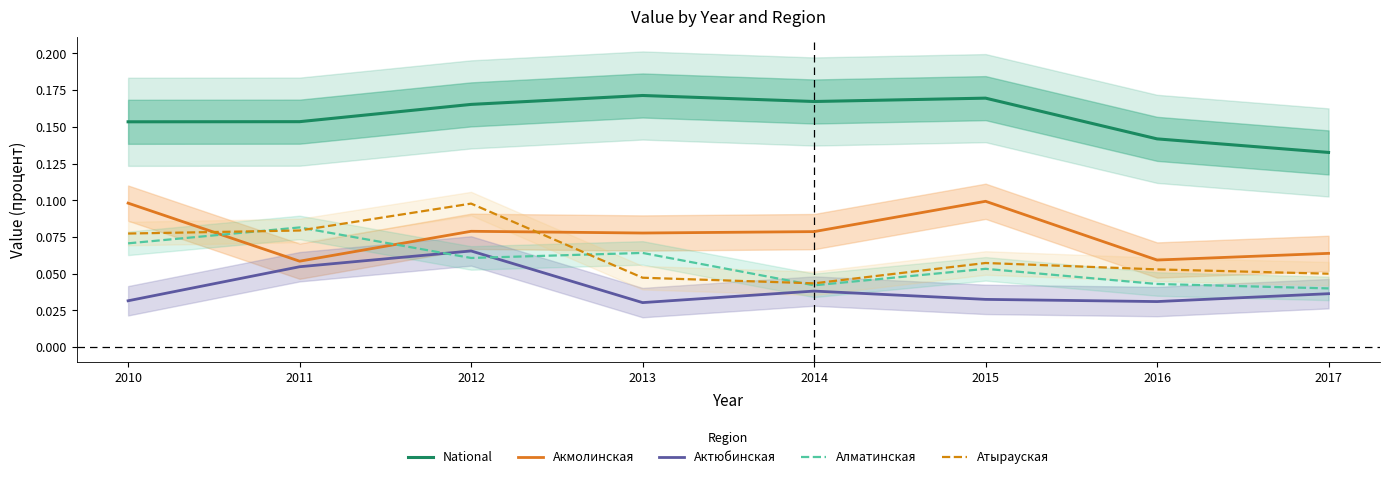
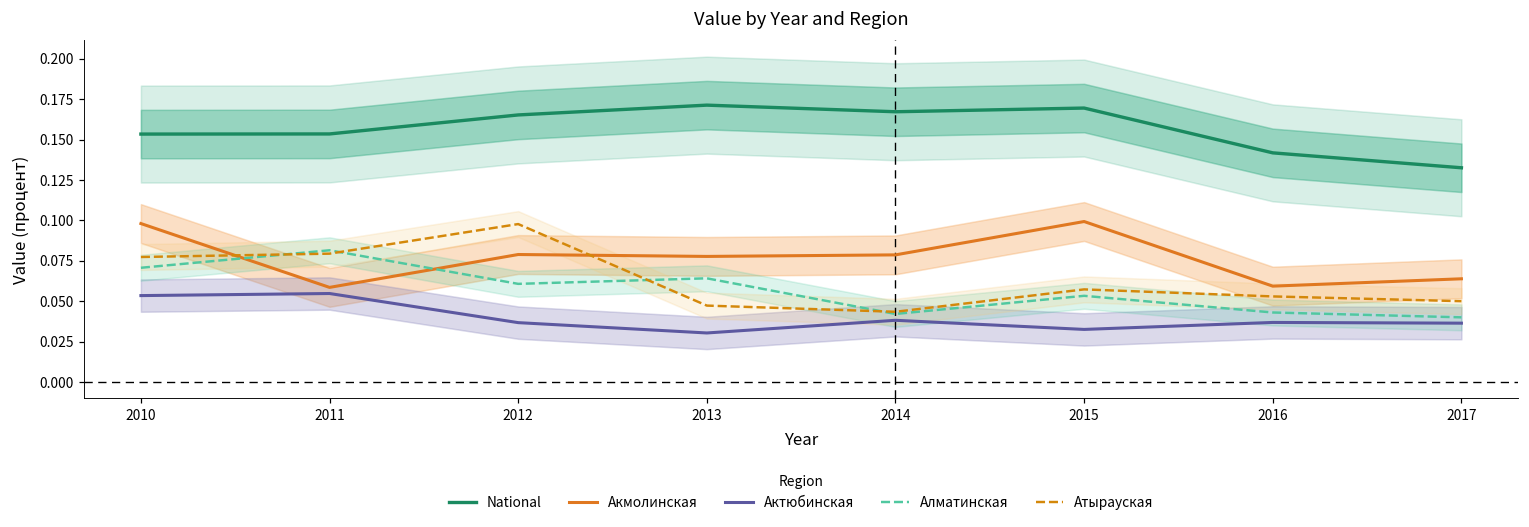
  {
    "Актюбинская": {
-     "2010": 0.032,
+     "2010": 0.053,
      "2011": 0.055,
-     "2012": 0.065,
+     "2012": 0.037,
      "2013": 0.030,
      "2014": 0.038,
      "2015": 0.033,
-     "2016": 0.031,
+     "2016": 0.037,
      "2017": 0.036
    }
  }
